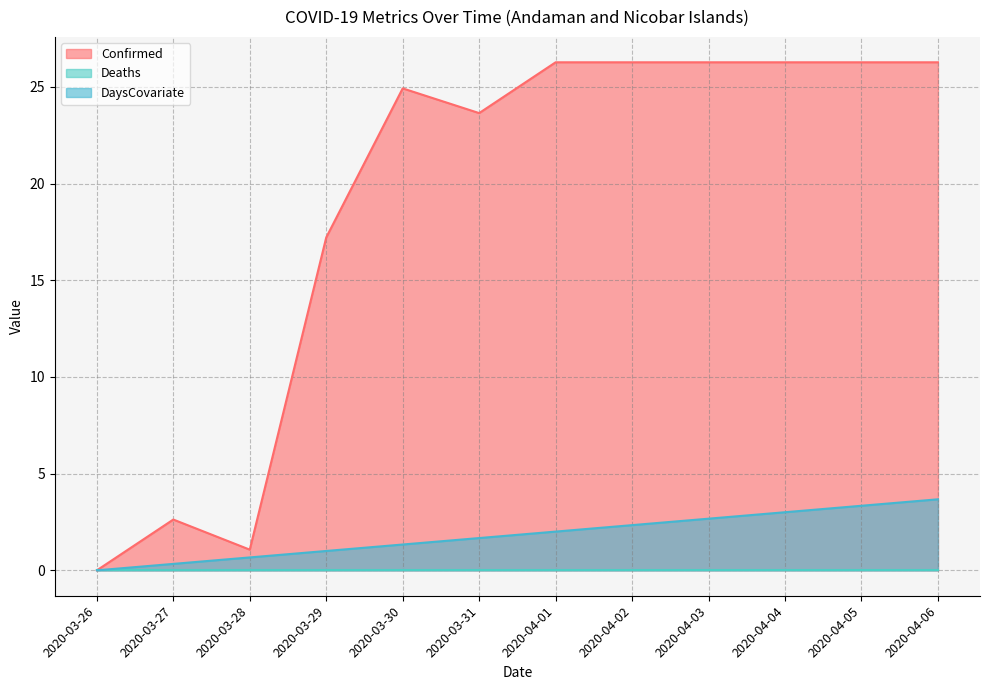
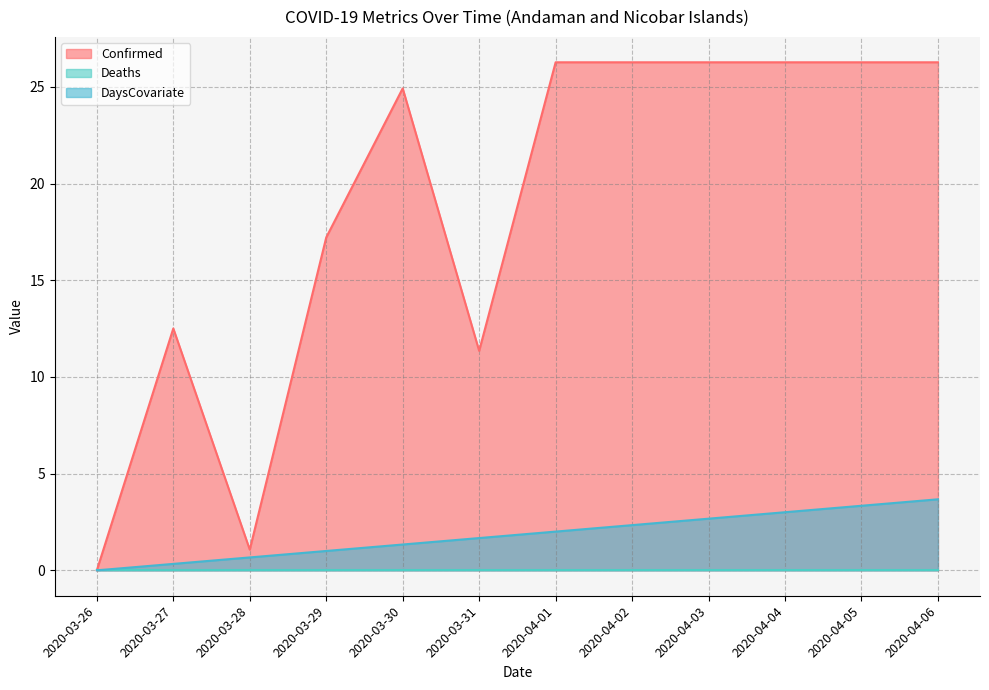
  {
    "Confirmed": {
-     "2020-03-27": 2.6,
+     "2020-03-27": 12.5,
      "2020-03-28": 1.1,
      "2020-03-29": 17.2,
      "2020-03-30": 24.9,
-     "2020-03-31": 23.6,
+     "2020-03-31": 11.4,
      "2020-04-01": 26.3,
      "2020-04-02": 26.3,
      "2020-04-03": 26.3,
      "2020-04-04": 26.3,
      "2020-04-05": 26.3,
      "2020-04-06": 26.3
    }
  }
